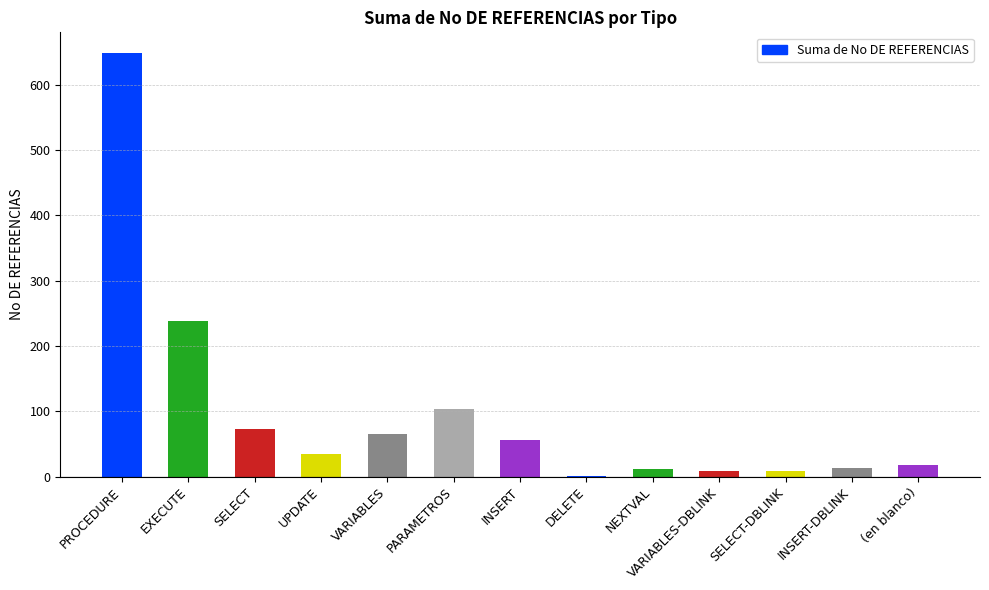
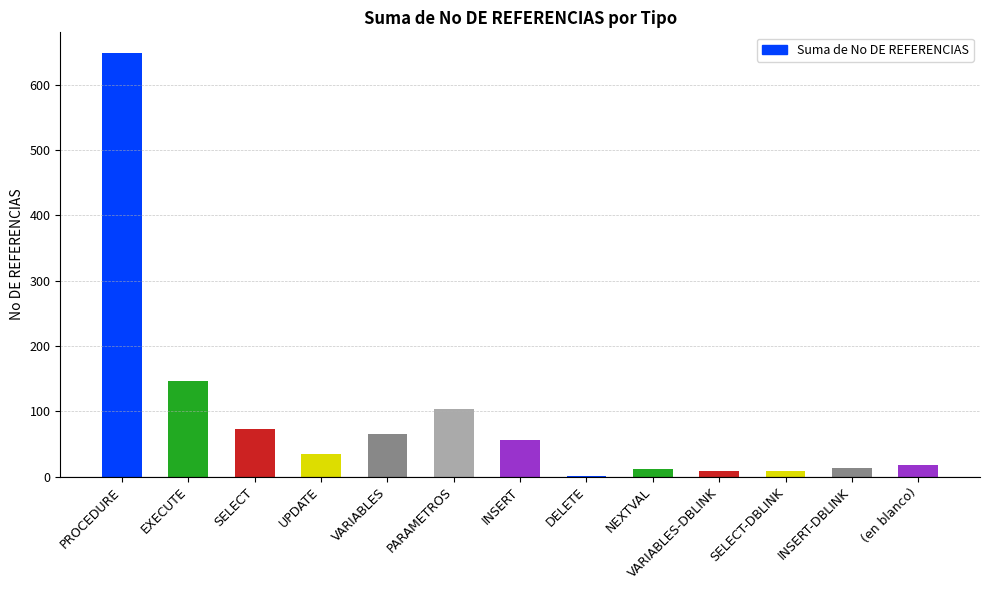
  {
    "PROCEDURE": 650,
-   "EXECUTE": 240,
+   "EXECUTE": 150,
    "SELECT": 70,
    "UPDATE": 40,
    "VARIABLES": 70,
    "PARAMETROS": 100,
    "INSERT": 60,
    "NEXTVAL": 10,
    "VARIABLES-DBLINK": 10,
    "SELECT-DBLINK": 10,
    "INSERT-DBLINK": 10,
    "(en blanco)": 20
  }
